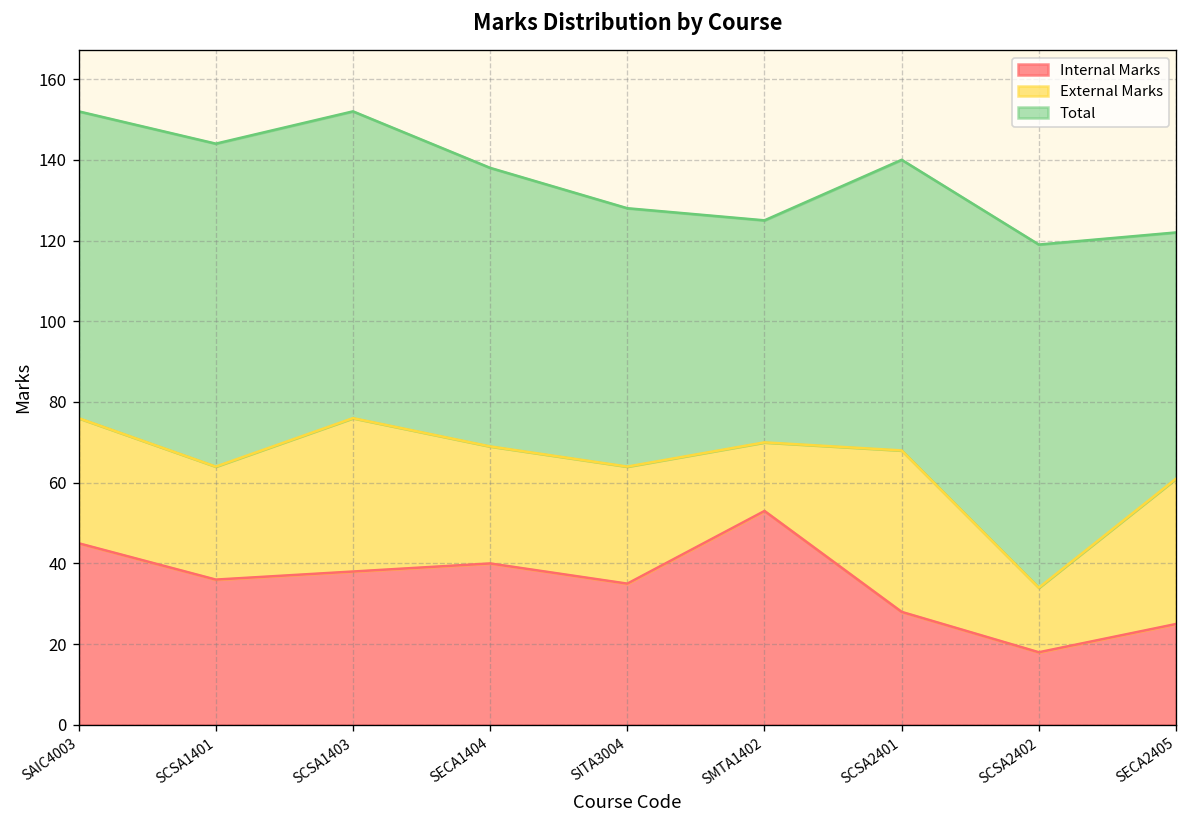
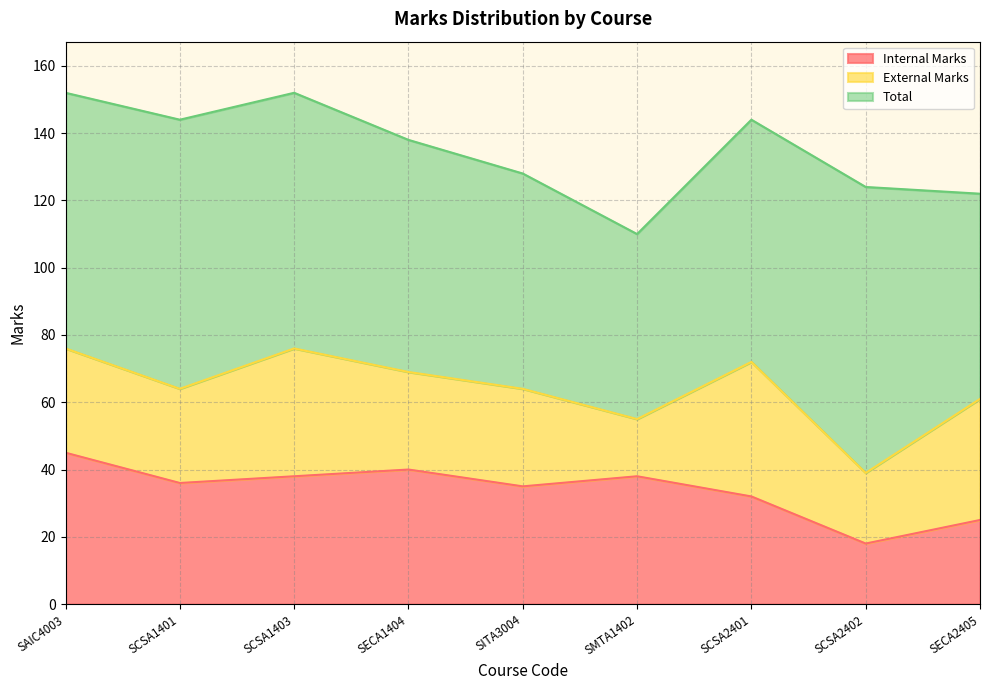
  {
    "Internal Marks": {
      "SAIC4003": 45,
      "SCSA1401": 36,
      "SCSA1403": 38,
      "SECA1404": 40,
      "SITA3004": 35,
-     "SMTA1402": 53,
-     "SCSA2401": 28,
+     "SMTA1402": 38,
+     "SCSA2401": 32,
      "SCSA2402": 18,
      "SECA2405": 25
    },
    "External Marks": {
      "SAIC4003": 31,
      "SCSA1401": 28,
      "SCSA1403": 38,
      "SECA1404": 29,
      "SITA3004": 29,
      "SMTA1402": 17,
      "SCSA2401": 40,
-     "SCSA2402": 16,
+     "SCSA2402": 21,
      "SECA2405": 36
    },
    "Total": {
      "SAIC4003": 76,
      "SCSA1401": 80,
      "SCSA1403": 76,
      "SECA1404": 69,
      "SITA3004": 64,
      "SMTA1402": 55,
      "SCSA2401": 72,
      "SCSA2402": 85,
      "SECA2405": 61
    }
  }
